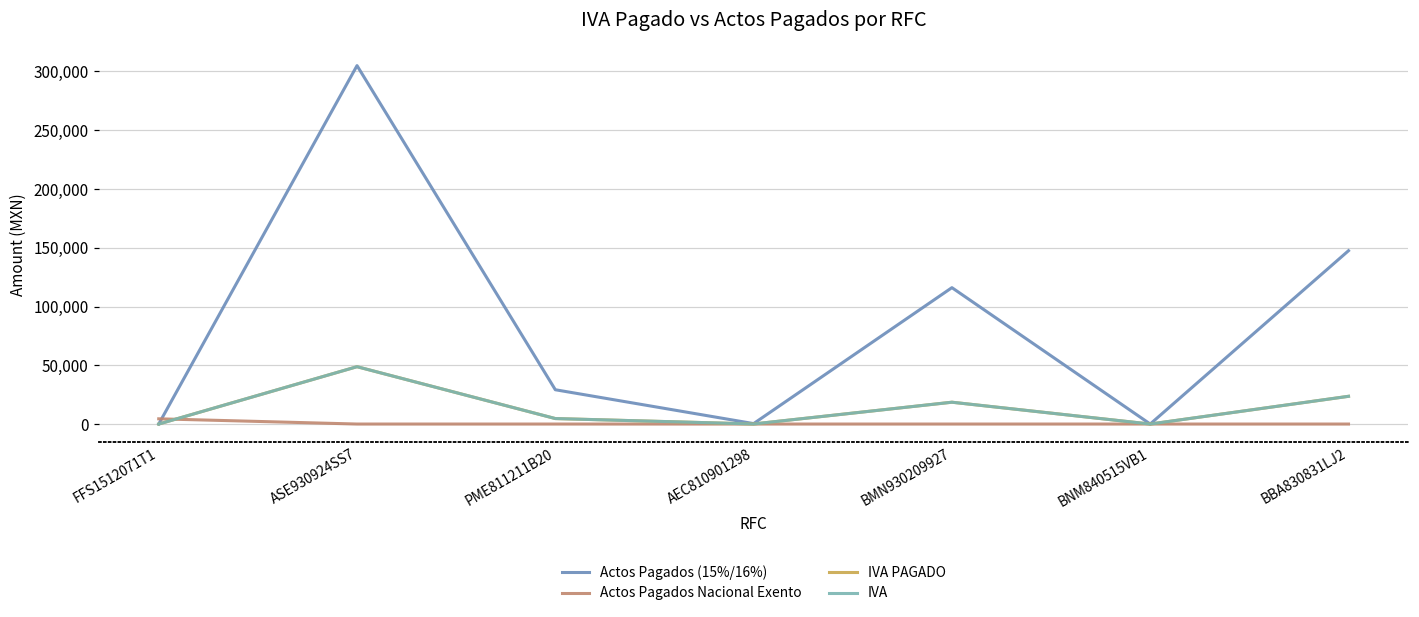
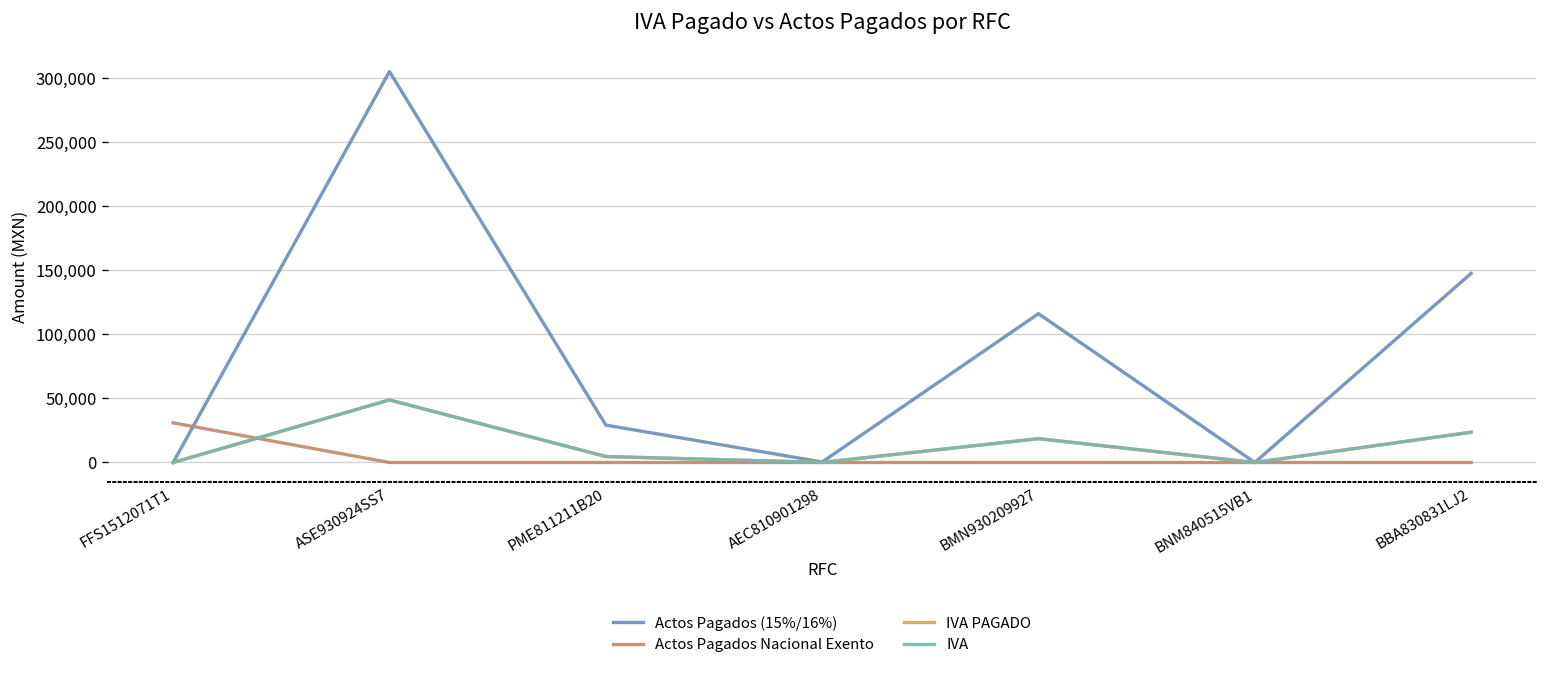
  {
    "Actos Pagados Nacional Exento": {
-     "FFS1512071T1": "4,000",
+     "FFS1512071T1": "31,000",
      "ASE930924SS7": "0",
      "PME811211B20": "0",
      "BMN930209927": "0",
      "BBA830831LJ2": "0"
    }
  }
